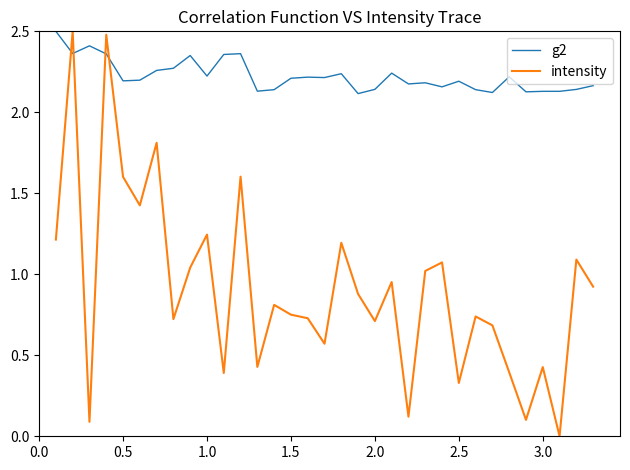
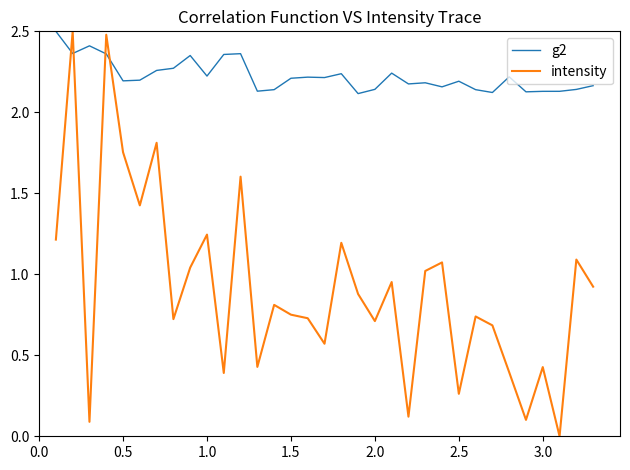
  {
    "g2": {
      "0.5": 2.19,
      "1.0": 2.22,
      "1.5": 2.21,
      "2.0": 2.14,
      "2.5": 2.19,
      "3.0": 2.13
    },
    "intensity": {
-     "0.5": 1.60,
+     "0.5": 1.75,
      "1.0": 1.25,
      "1.5": 0.75,
      "2.0": 0.71,
-     "2.5": 0.33,
+     "2.5": 0.26,
      "3.0": 0.43
    }
  }
